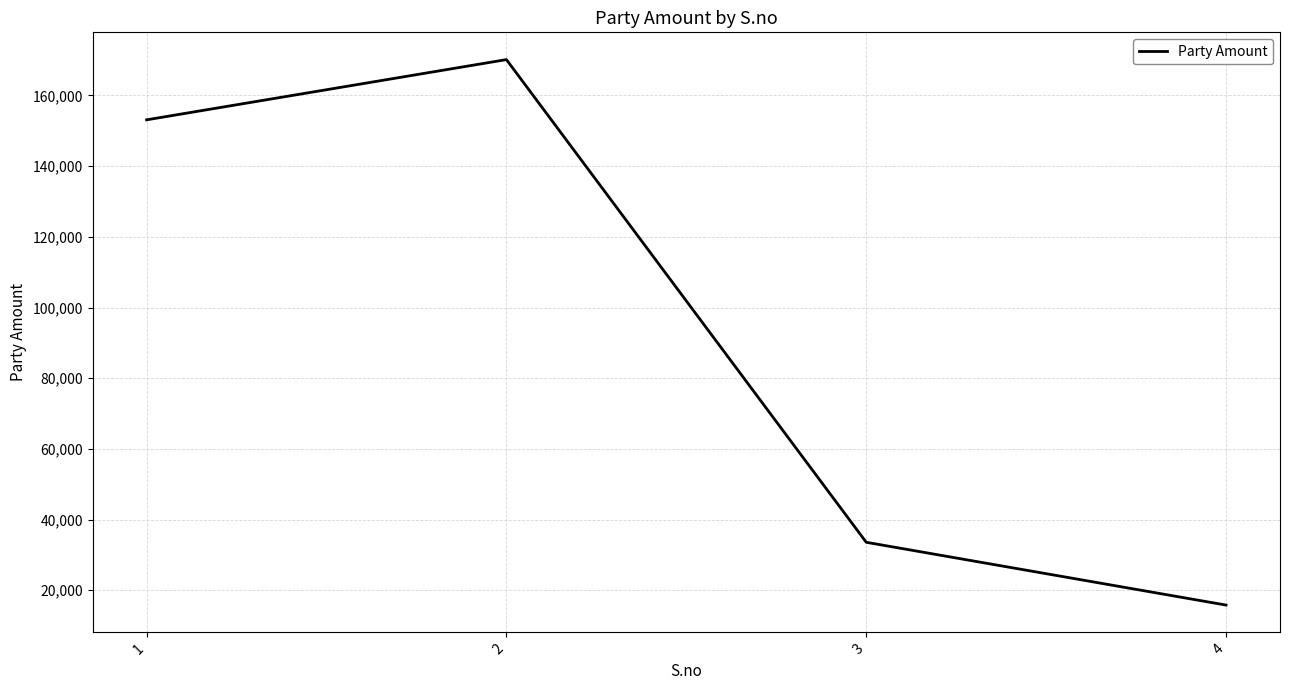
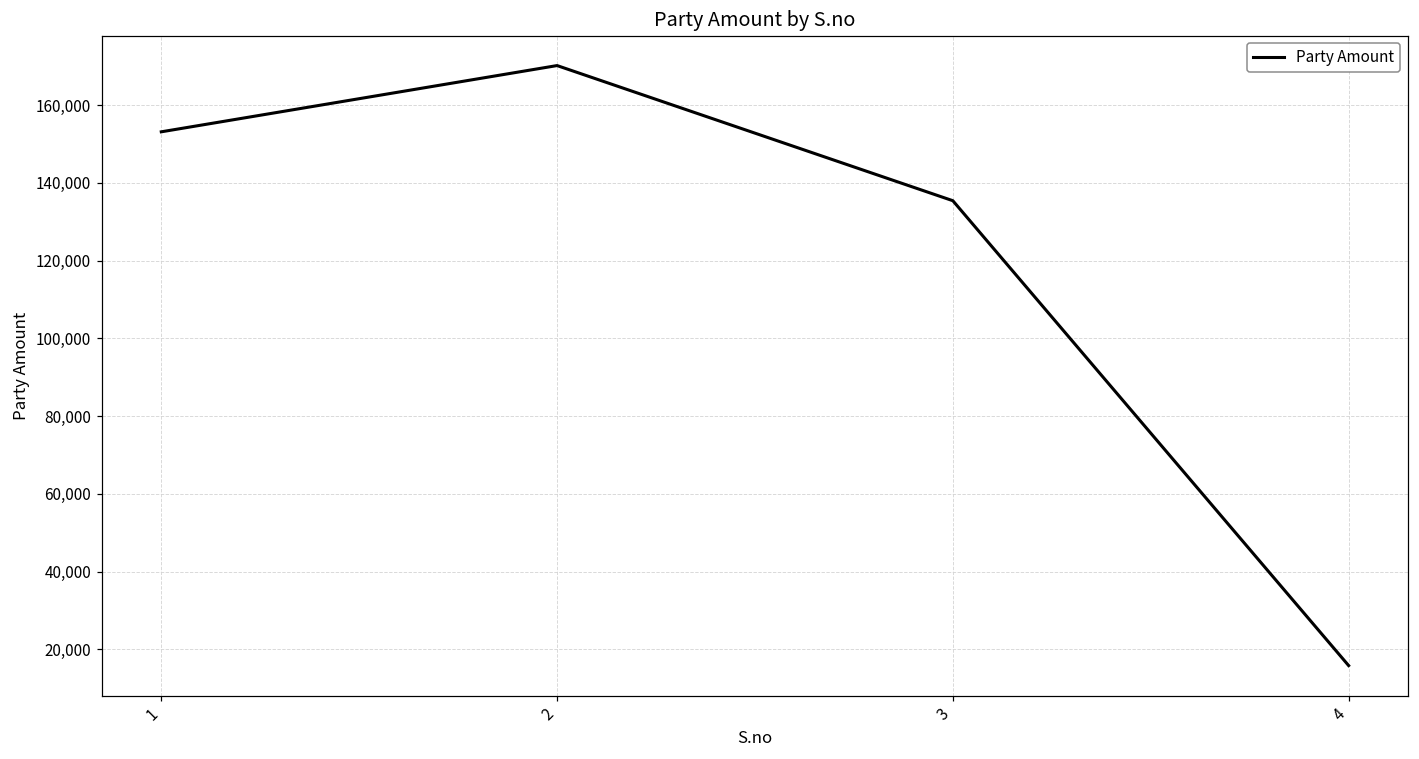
  {
    "1": "153,000",
    "2": "170,000",
-   "3": "34,000",
+   "3": "135,000",
    "4": "16,000"
  }
